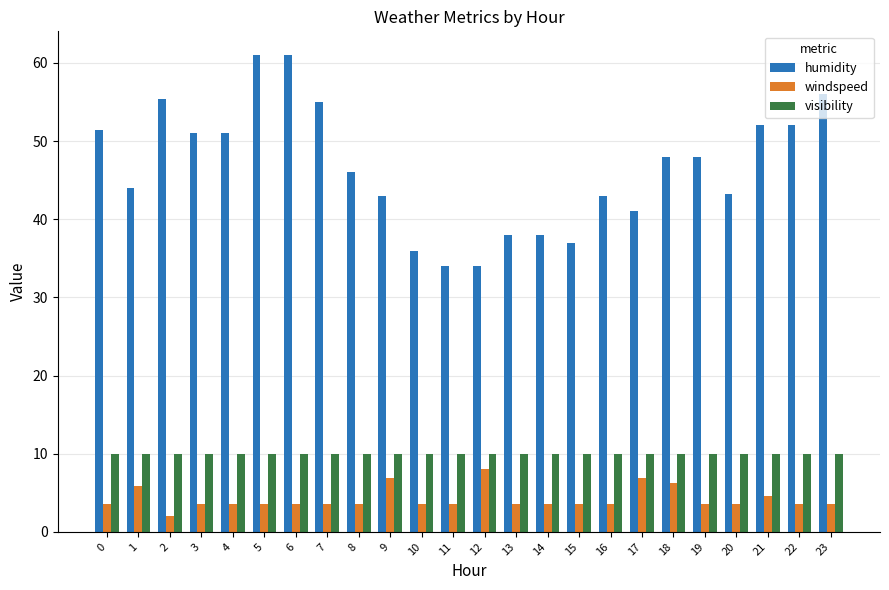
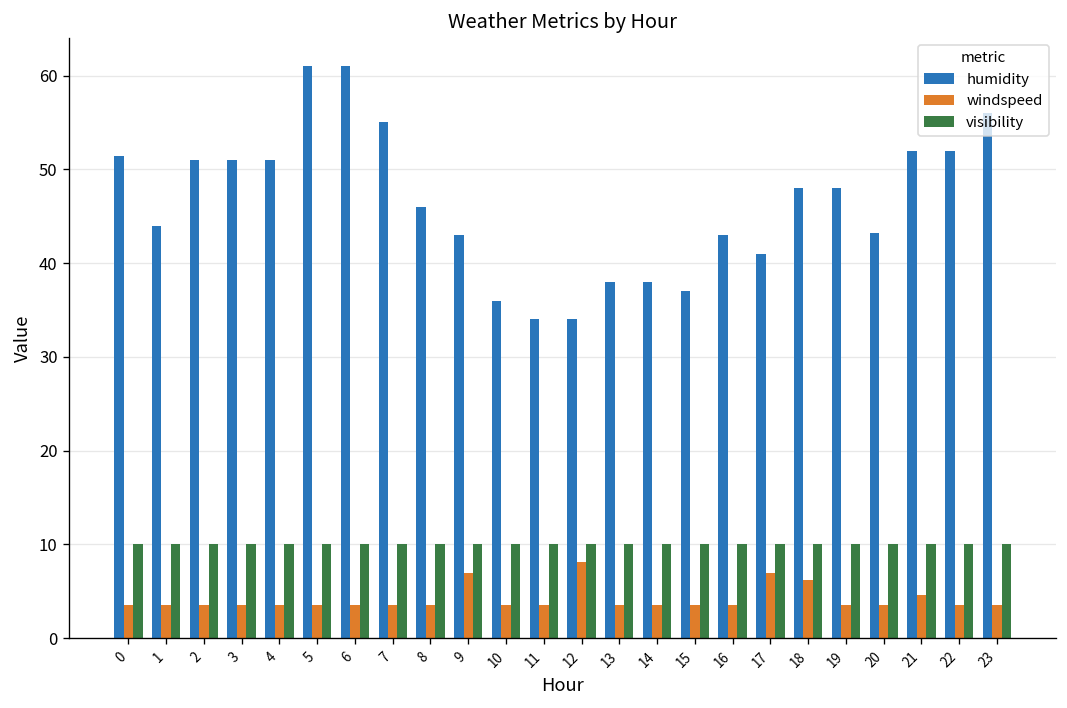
  {
    "humidity": {
      "0": 51,
      "1": 44,
-     "2": 55,
+     "2": 51,
      "3": 51,
      "4": 51,
      "5": 61,
      "6": 61,
      "7": 55,
      "8": 46,
      "9": 43,
      "10": 36,
      "11": 34,
      "12": 34,
      "13": 38,
      "14": 38,
      "15": 37,
      "16": 43,
      "17": 41,
      "18": 48,
      "19": 48,
      "20": 43,
      "21": 52,
      "22": 52
    },
    "windspeed": {
      "0": 4,
-     "1": 6,
-     "2": 2,
+     "1": 4,
+     "2": 4,
      "3": 4,
      "4": 4,
      "5": 4,
      "6": 4,
      "7": 4,
      "8": 4,
      "9": 7,
      "10": 4,
      "11": 4,
      "12": 8,
      "13": 4,
      "14": 4,
      "15": 4,
      "16": 4,
      "17": 7,
      "18": 6,
      "19": 4,
      "20": 4,
      "21": 5,
      "22": 4,
      "23": 4
    },
    "visibility": {
      "0": 10,
      "1": 10,
      "2": 10,
      "3": 10,
      "4": 10,
      "5": 10,
      "6": 10,
      "7": 10,
      "8": 10,
      "9": 10,
      "10": 10,
      "11": 10,
      "12": 10,
      "13": 10,
      "14": 10,
      "15": 10,
      "16": 10,
      "17": 10,
      "18": 10,
      "19": 10,
      "20": 10,
      "21": 10,
      "22": 10,
      "23": 10
    }
  }
